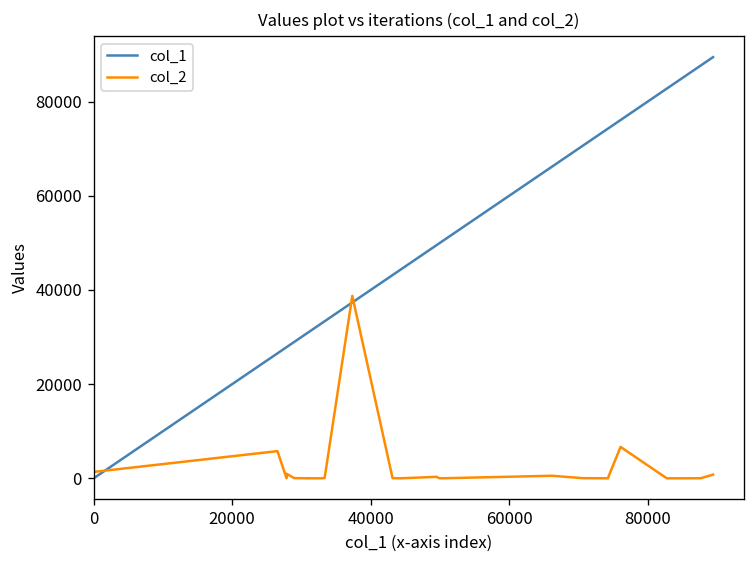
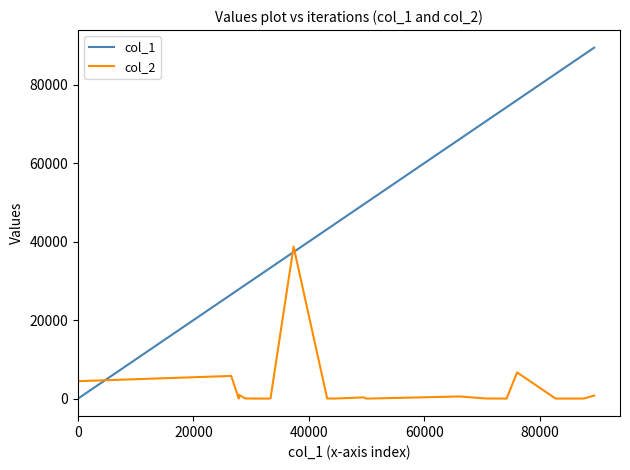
  {
    "col_1": {
      "0": 0
    },
    "col_2": {
-     "0": 1000
+     "0": 4000
    }
  }
